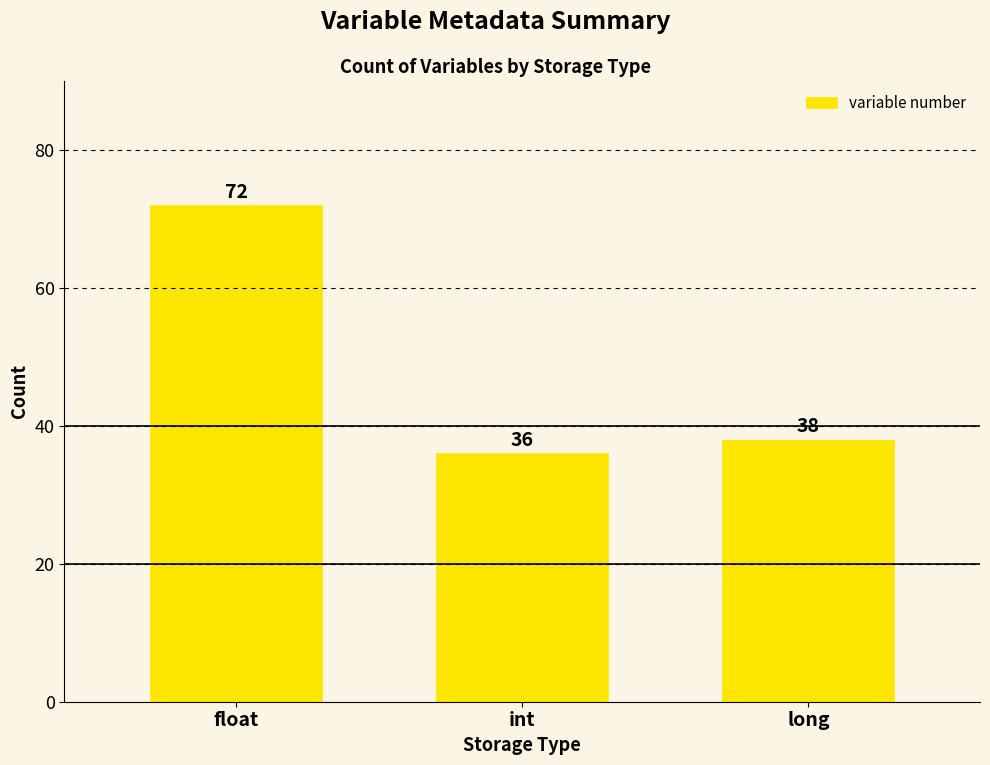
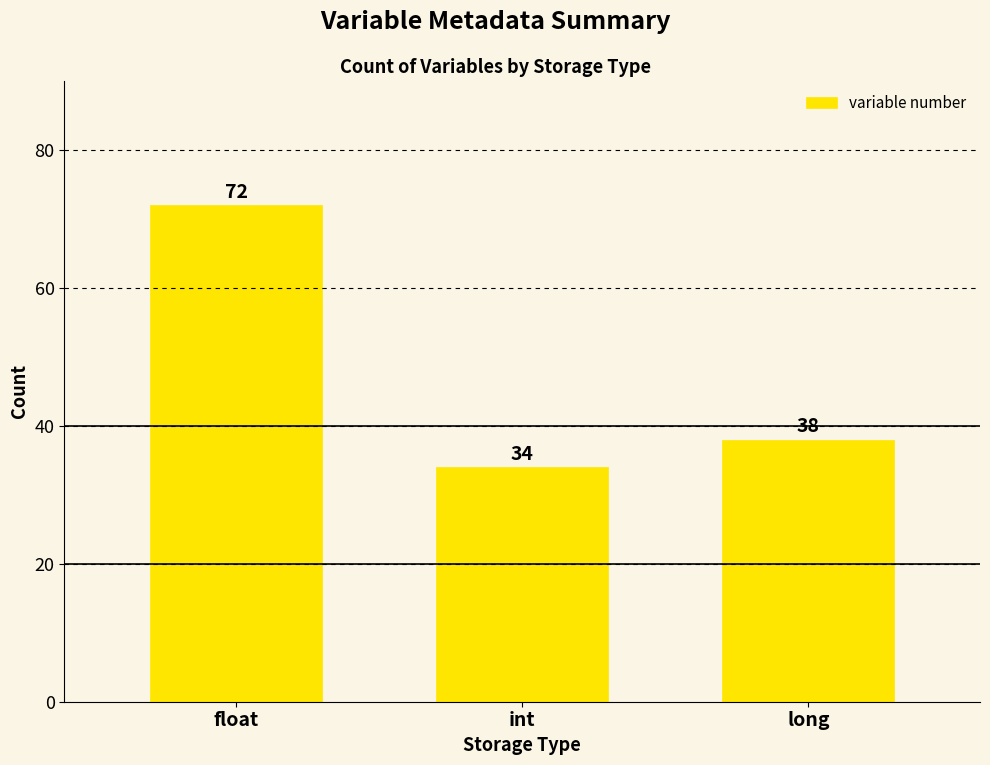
  {
    "float": 72,
-   "int": 36,
+   "int": 34,
    "long": 38
  }
